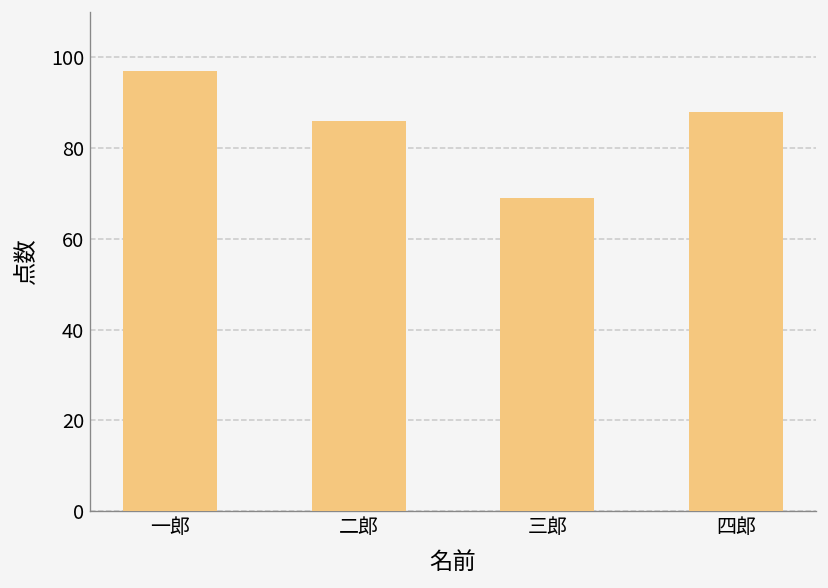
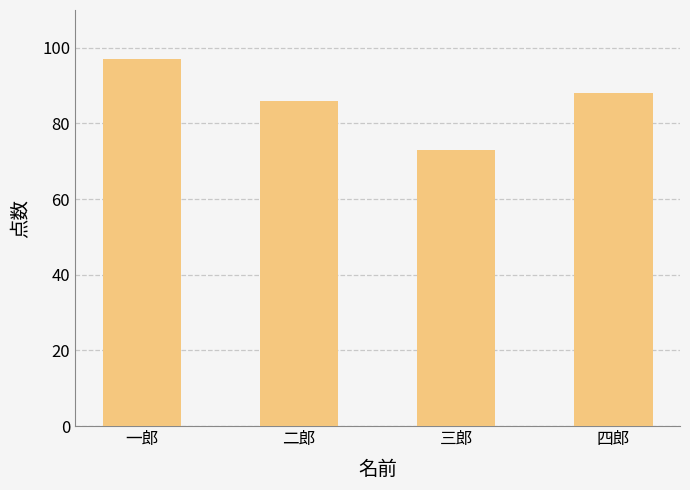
  {
    "一郎": 97,
    "二郎": 86,
-   "三郎": 69,
+   "三郎": 73,
    "四郎": 88
  }
